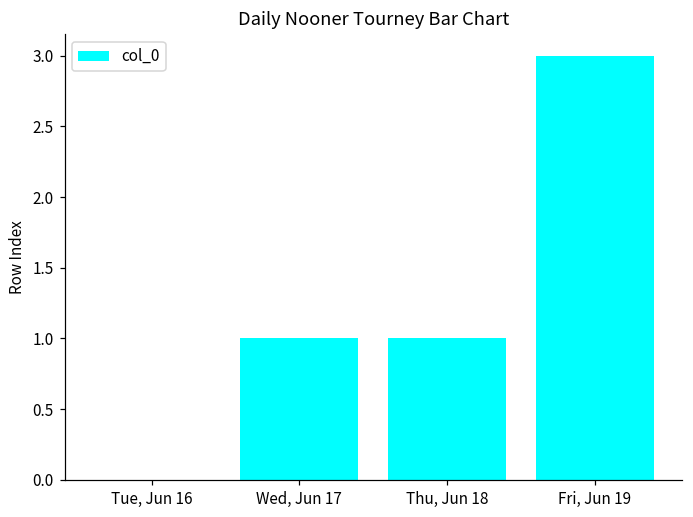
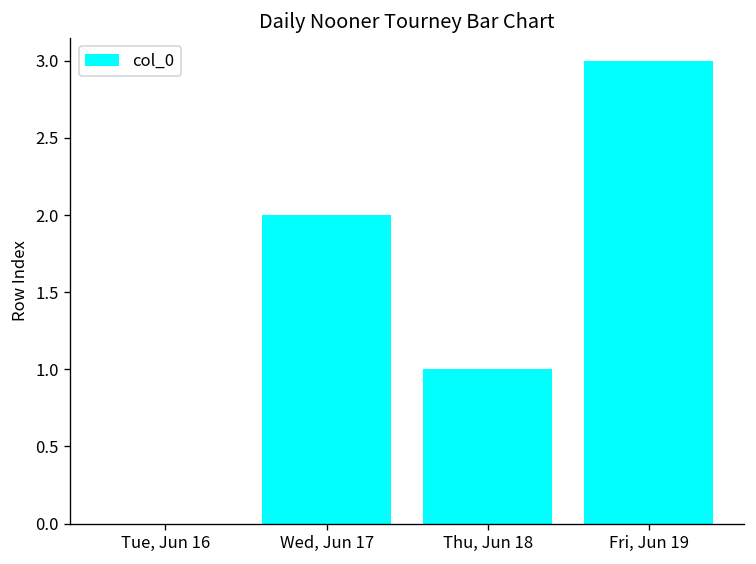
  {
    "Tue, Jun 16": 0,
-   "Wed, Jun 17": 1,
+   "Wed, Jun 17": 2,
    "Thu, Jun 18": 1,
    "Fri, Jun 19": 3
  }
